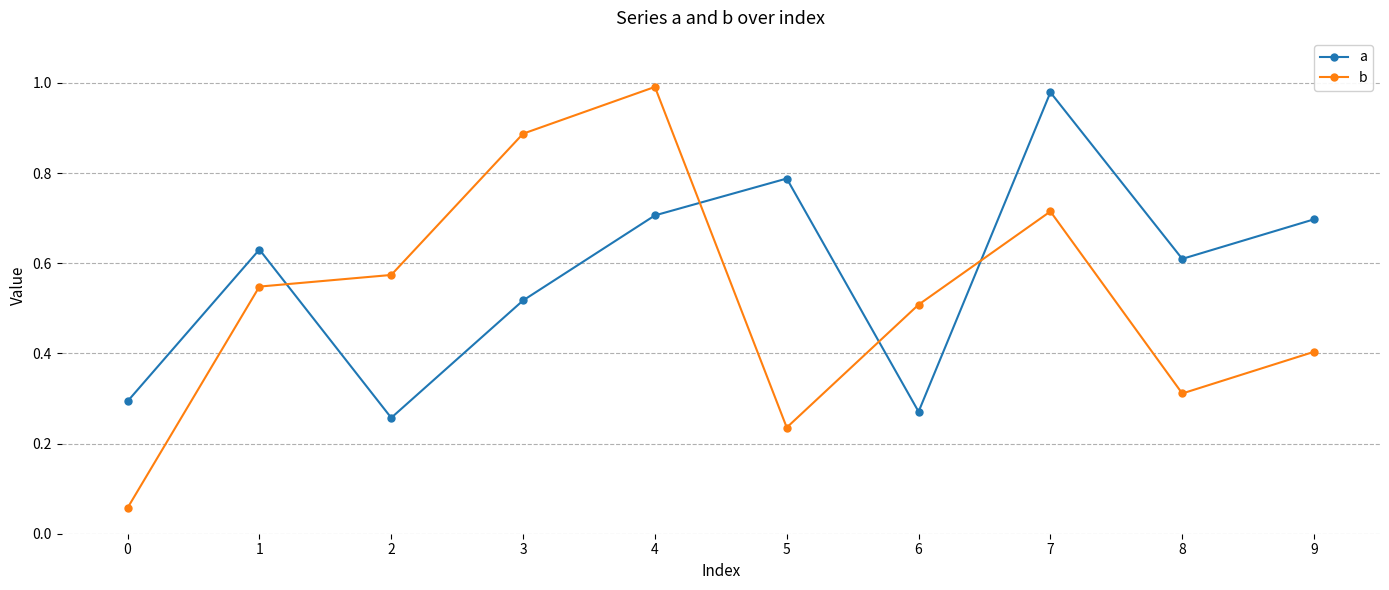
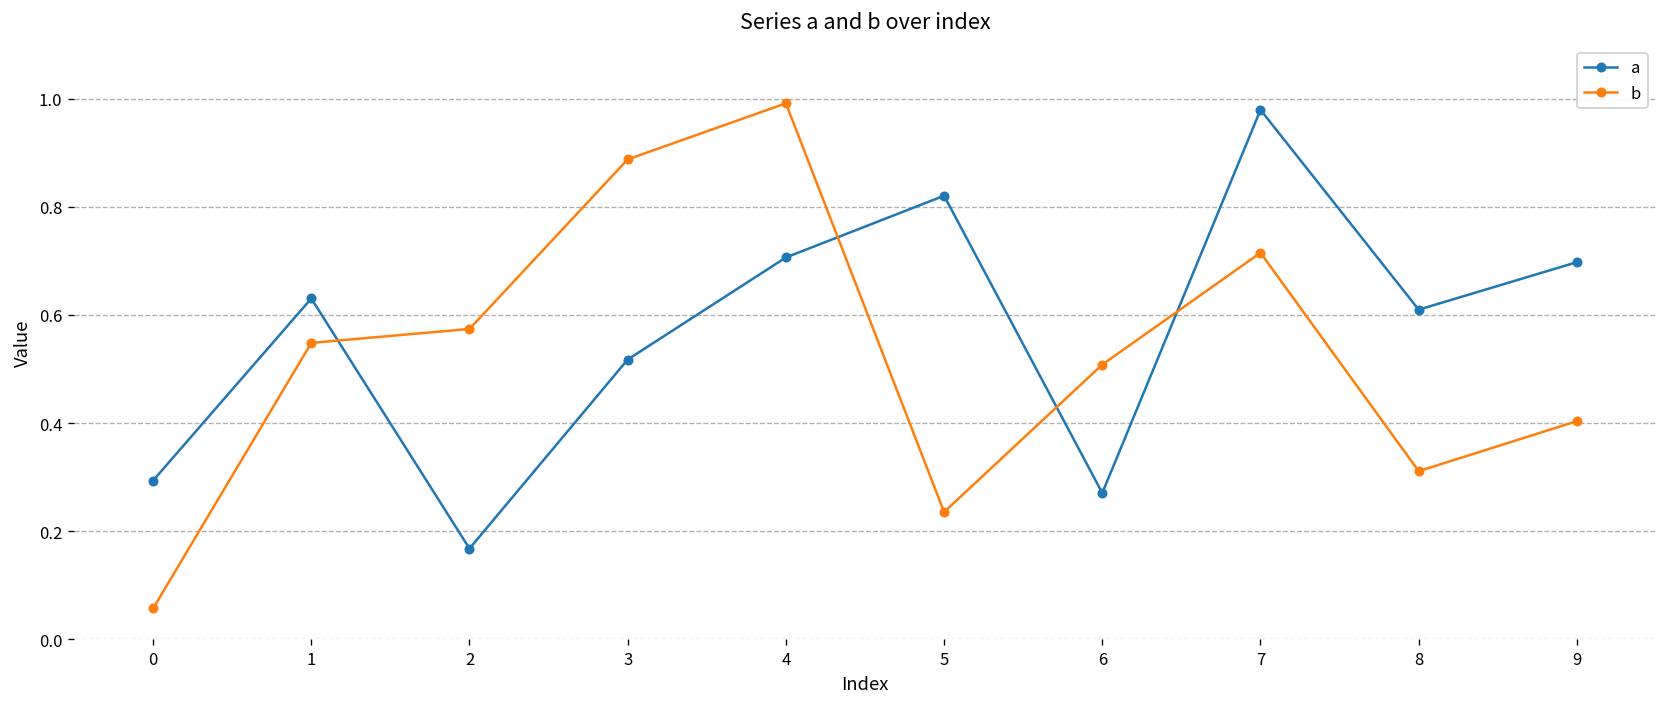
  {
    "a": {
      "0": 0.29,
      "1": 0.63,
-     "2": 0.26,
+     "2": 0.17,
      "3": 0.52,
      "4": 0.71,
-     "5": 0.79,
+     "5": 0.82,
      "6": 0.27,
      "7": 0.98,
      "8": 0.61,
      "9": 0.70
    },
    "b": {
      "0": 0.06,
      "1": 0.55,
      "2": 0.57,
      "3": 0.89,
      "4": 0.99,
      "5": 0.24,
      "6": 0.51,
      "7": 0.71,
      "8": 0.31,
      "9": 0.40
    }
  }
